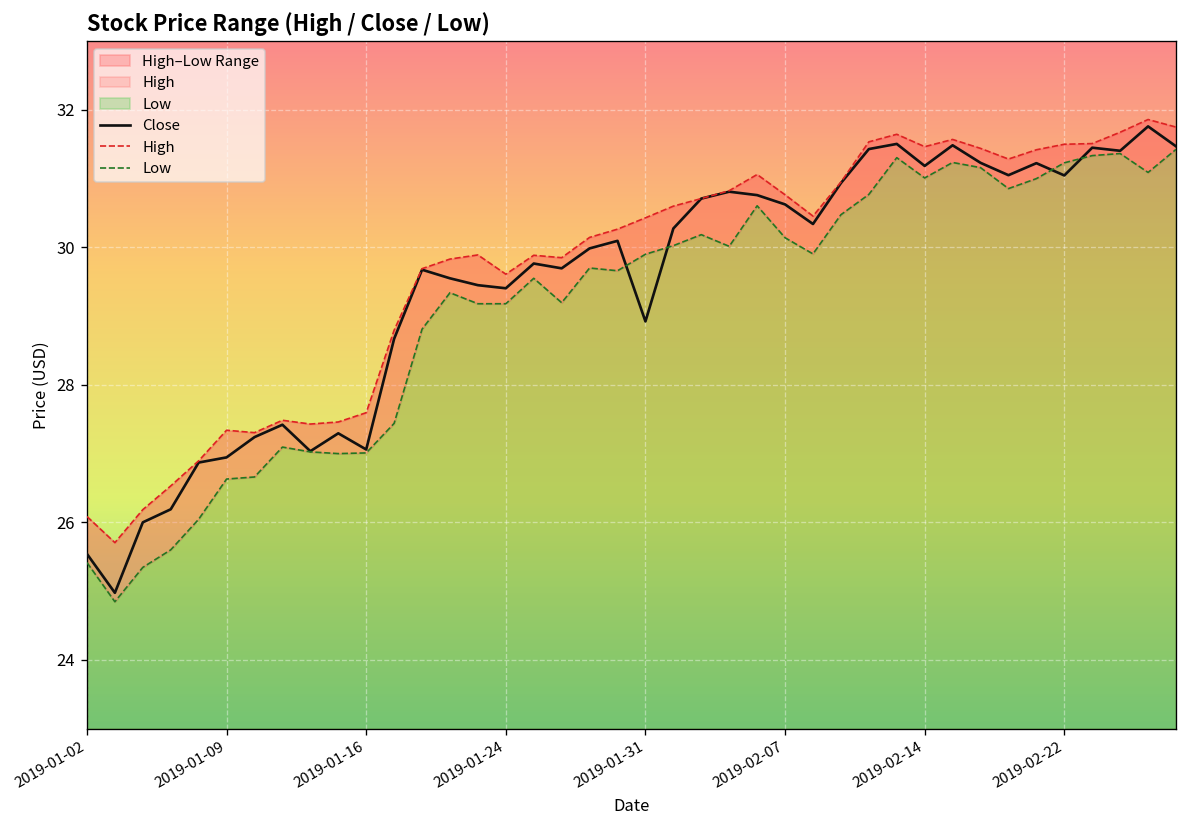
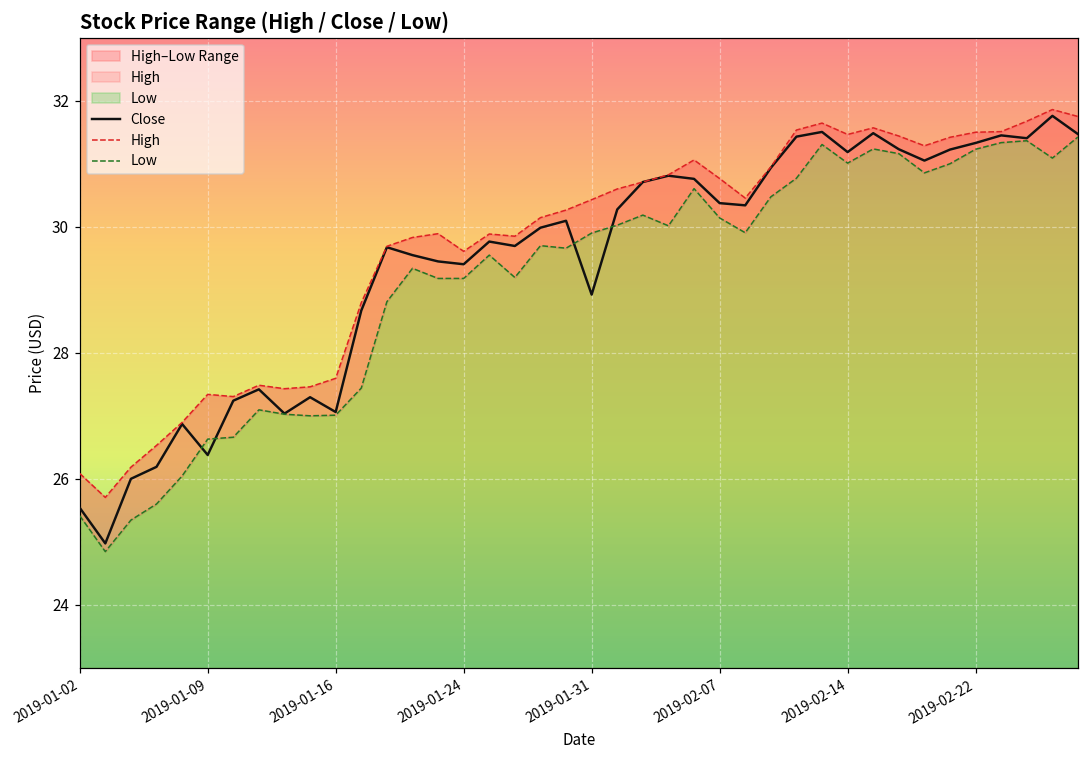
  {
    "Close": {
      "2019-01-02": 25.5,
-     "2019-01-09": 26.9,
+     "2019-01-09": 26.4,
      "2019-01-16": 27.1,
      "2019-01-24": 29.4,
      "2019-01-31": 28.9,
-     "2019-02-07": 30.6,
+     "2019-02-07": 30.4,
      "2019-02-14": 31.2,
-     "2019-02-22": 31.0
+     "2019-02-22": 31.3
    }
  }
